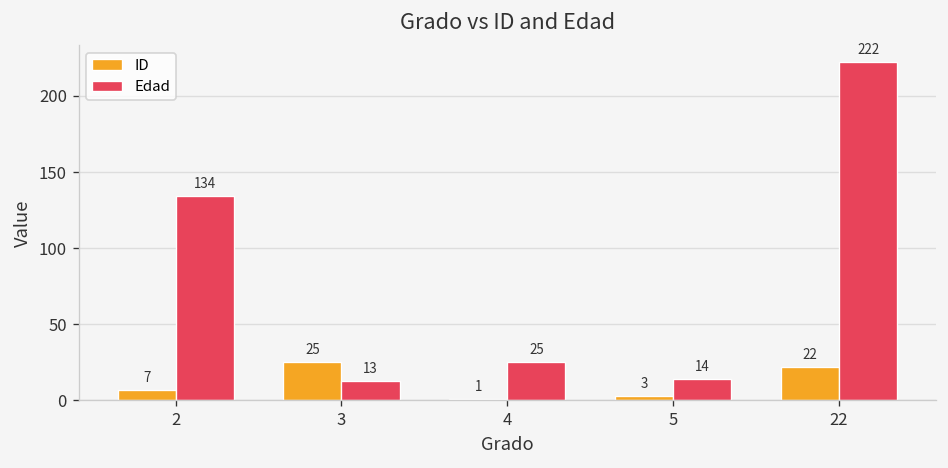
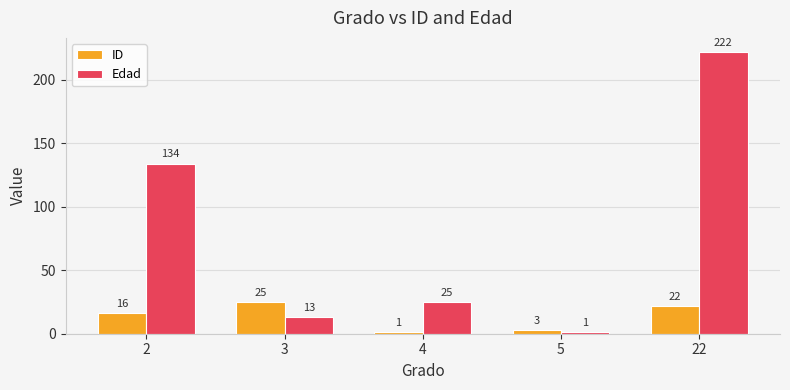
  {
    "ID": {
-     "2": 7,
+     "2": 16,
      "3": 25,
      "4": 1,
      "5": 3,
      "22": 22
    },
    "Edad": {
      "2": 134,
      "3": 13,
      "4": 25,
-     "5": 14,
+     "5": 1,
      "22": 222
    }
  }
